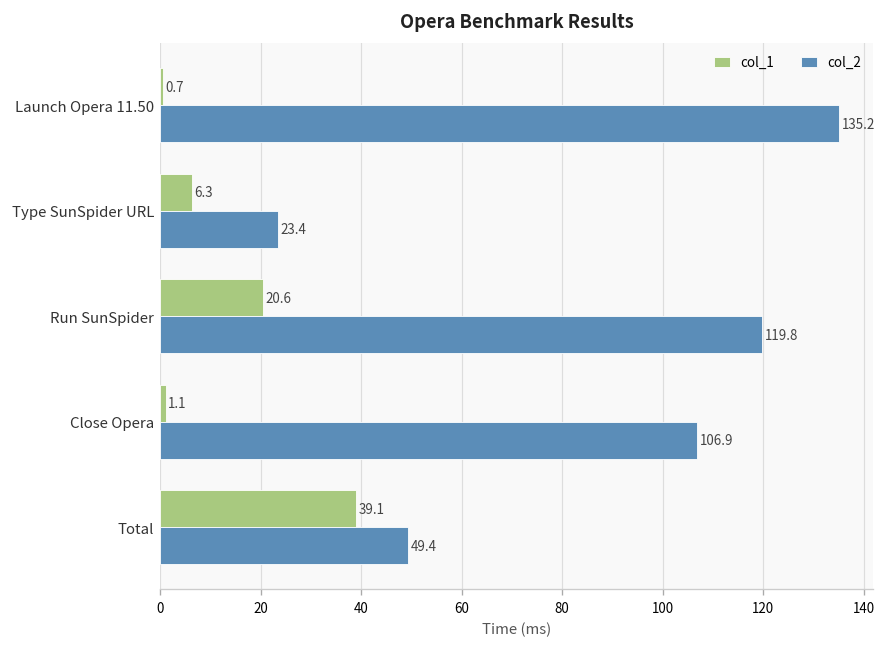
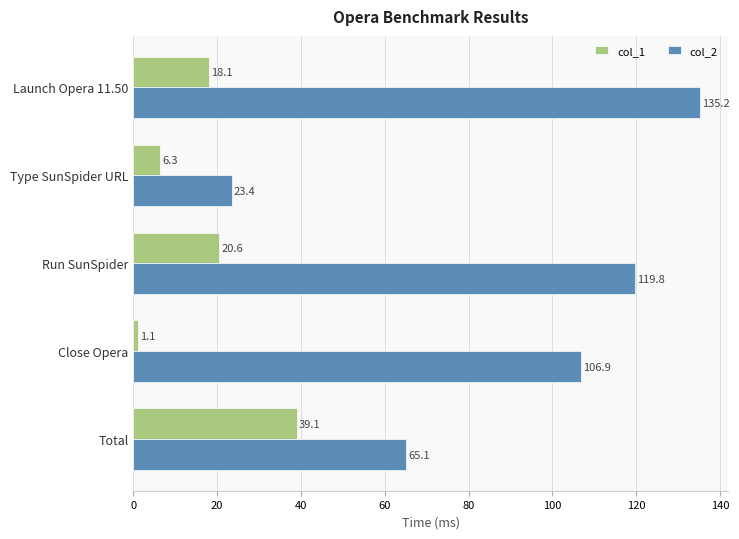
  {
    "col_1": {
-     "Launch Opera 11.50": 0.7,
+     "Launch Opera 11.50": 18.1,
      "Type SunSpider URL": 6.3,
      "Run SunSpider": 20.6,
      "Close Opera": 1.1,
      "Total": 39.1
    },
    "col_2": {
      "Launch Opera 11.50": 135.2,
      "Type SunSpider URL": 23.4,
      "Run SunSpider": 119.8,
      "Close Opera": 106.9,
-     "Total": 49.4
+     "Total": 65.1
    }
  }
